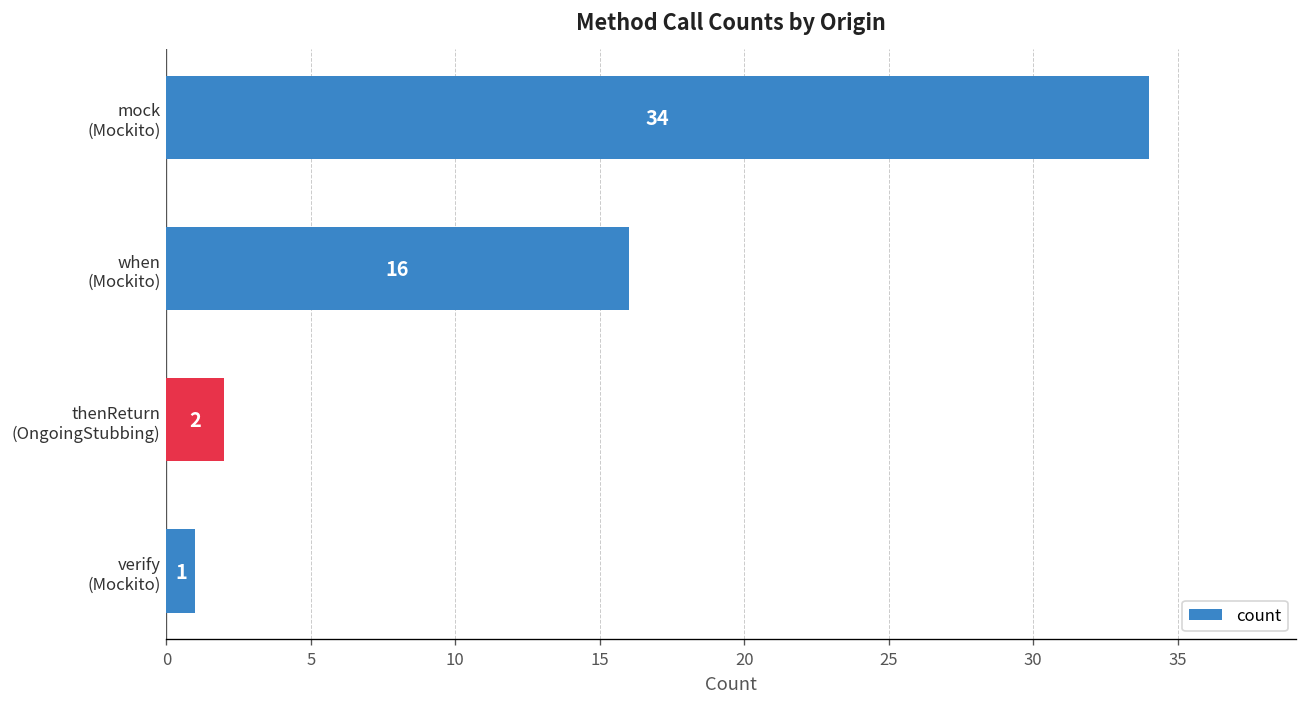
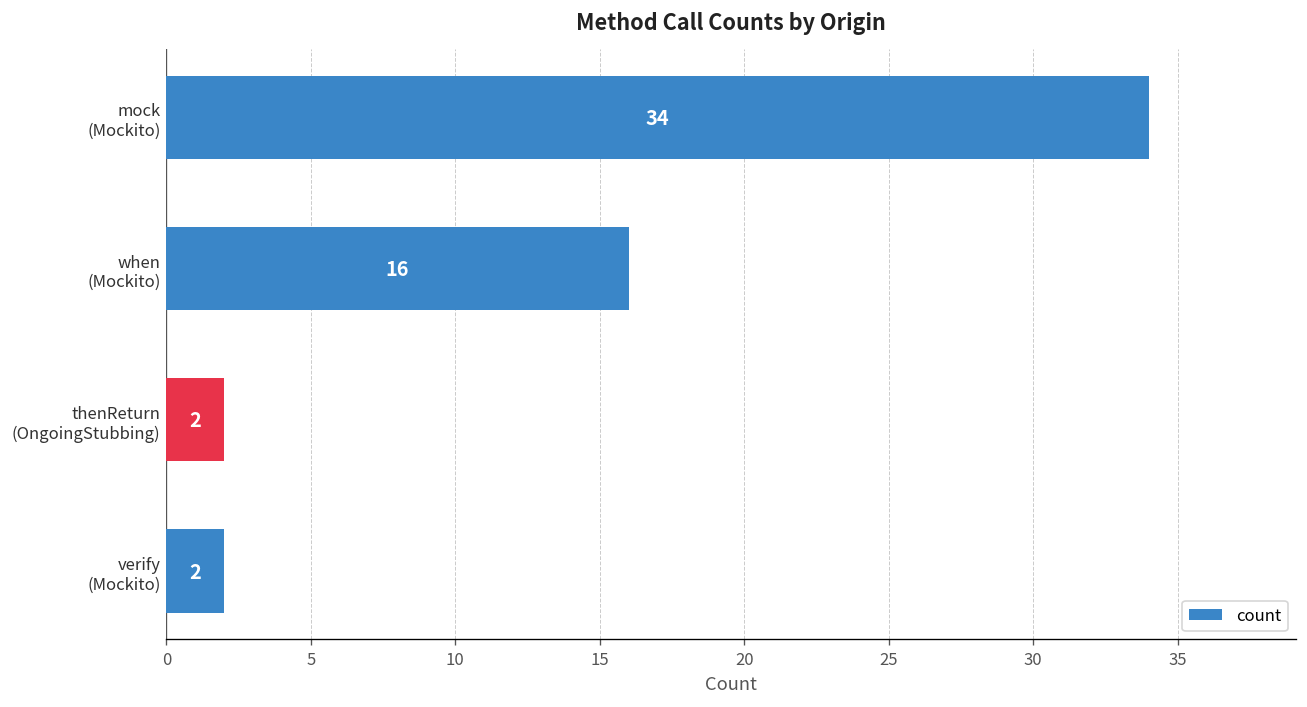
  {
    "mock (Mockito)": 34,
    "when (Mockito)": 16,
    "thenReturn (OngoingStubbing)": 2,
-   "verify (Mockito)": 1
+   "verify (Mockito)": 2
  }
